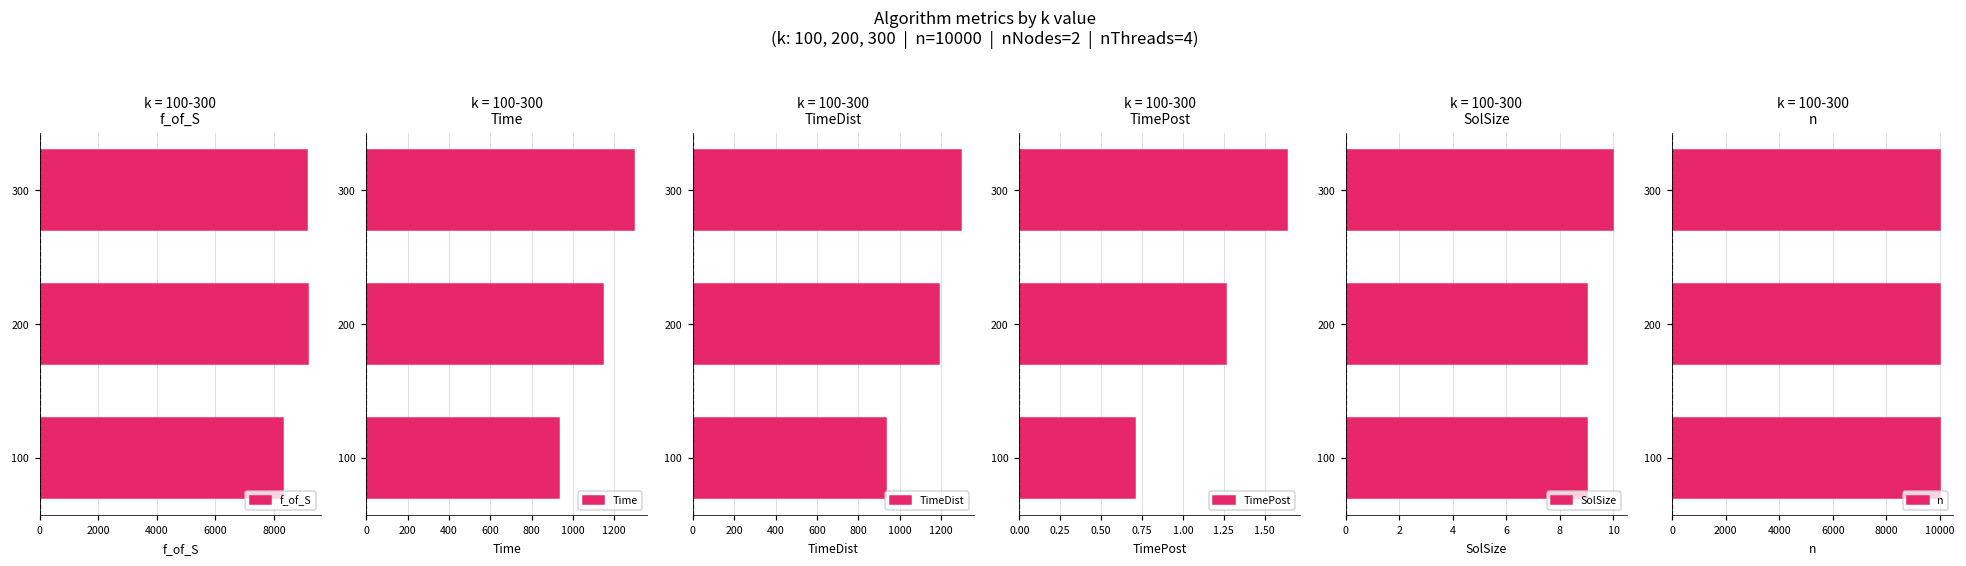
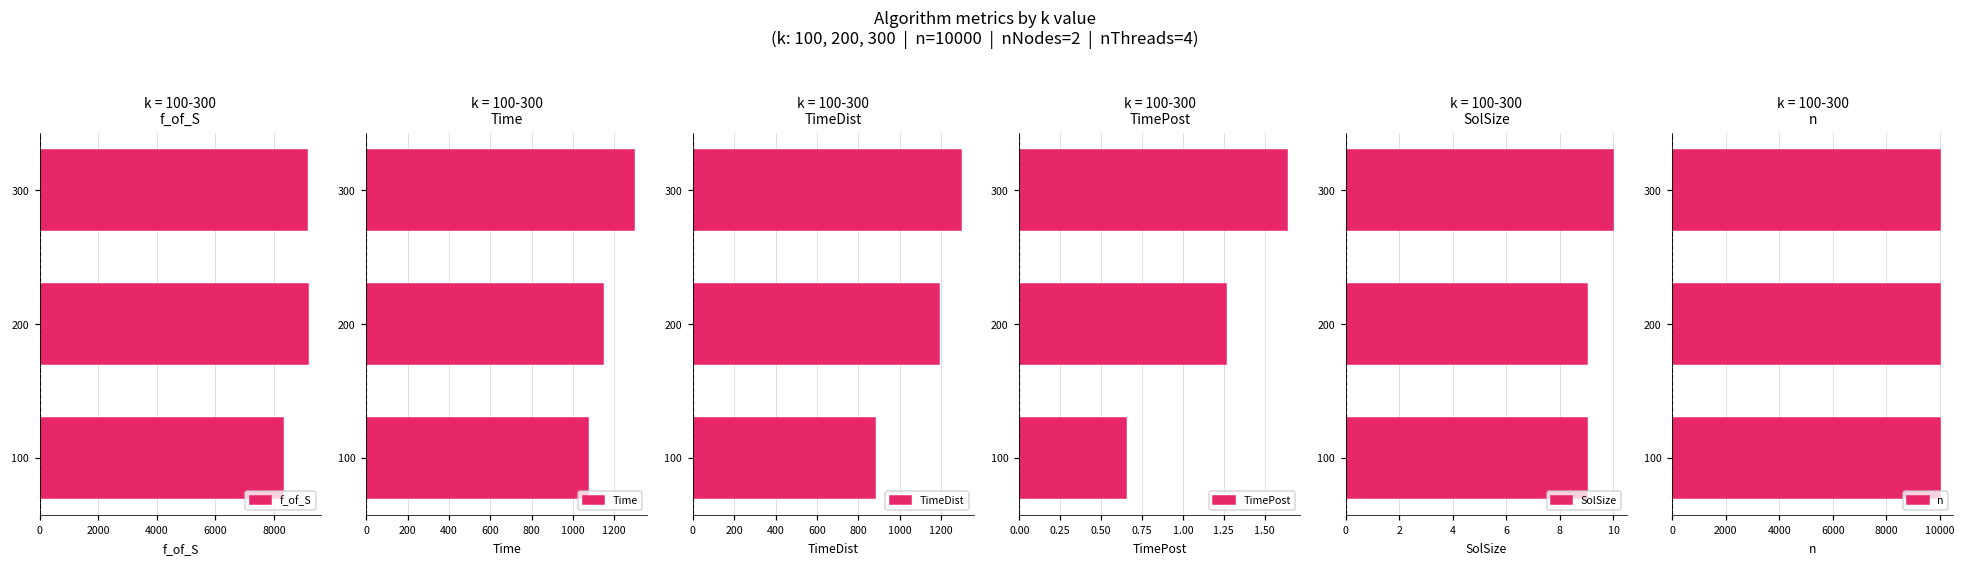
  {
    "k = 100-300 f_of_S": {
      "300": 9100,
      "200": 9200,
      "100": 8300
    },
    "k = 100-300 Time": {
      "300": 1300,
      "200": 1150,
-     "100": 930
+     "100": 1070
    },
    "k = 100-300 TimeDist": {
      "300": 1290,
      "200": 1190,
-     "100": 930
+     "100": 880
    },
    "k = 100-300 TimePost": {
      "300": 1.64,
      "200": 1.26,
-     "100": 0.71
+     "100": 0.65
    },
    "k = 100-300 SolSize": {
      "300": 10.0,
      "200": 9.0,
      "100": 9.0
    },
    "k = 100-300 n": {
      "300": 10000,
      "200": 10000,
      "100": 10000
    }
  }
